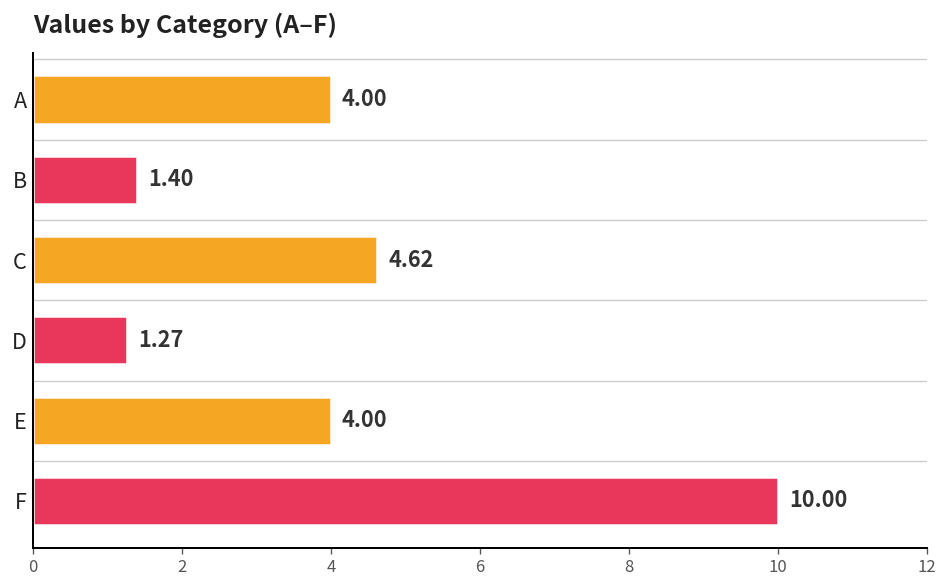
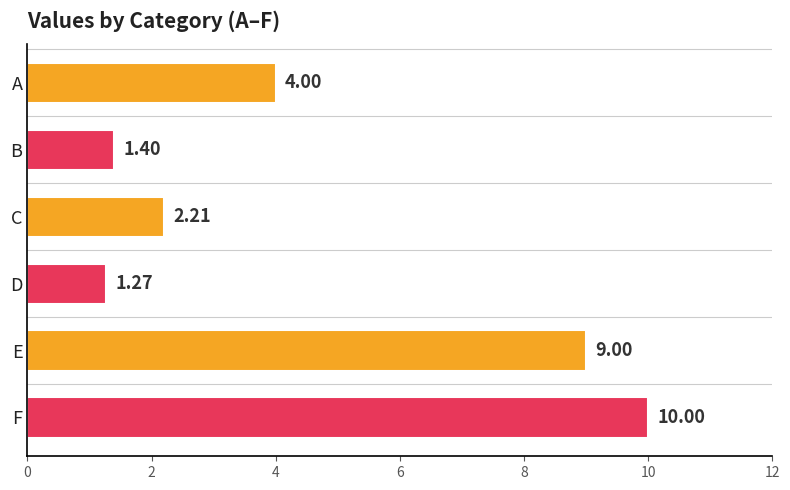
  {
    "A": 4.00,
    "B": 1.40,
-   "C": 4.62,
+   "C": 2.21,
    "D": 1.27,
-   "E": 4.00,
+   "E": 9.00,
    "F": 10.00
  }
